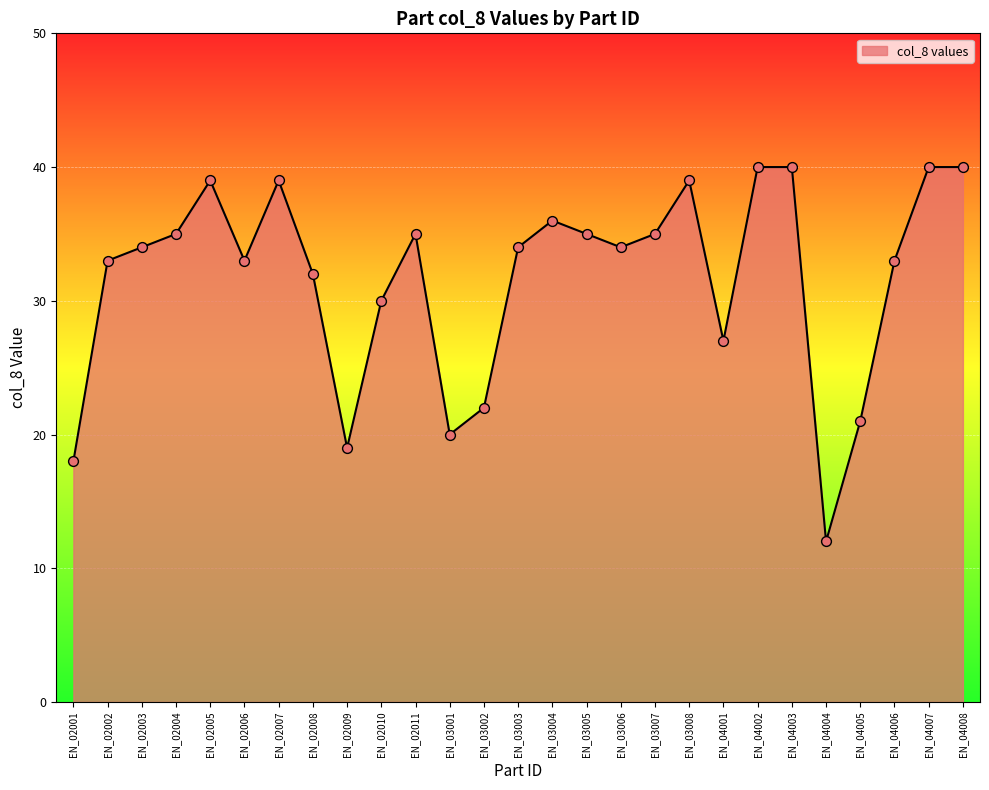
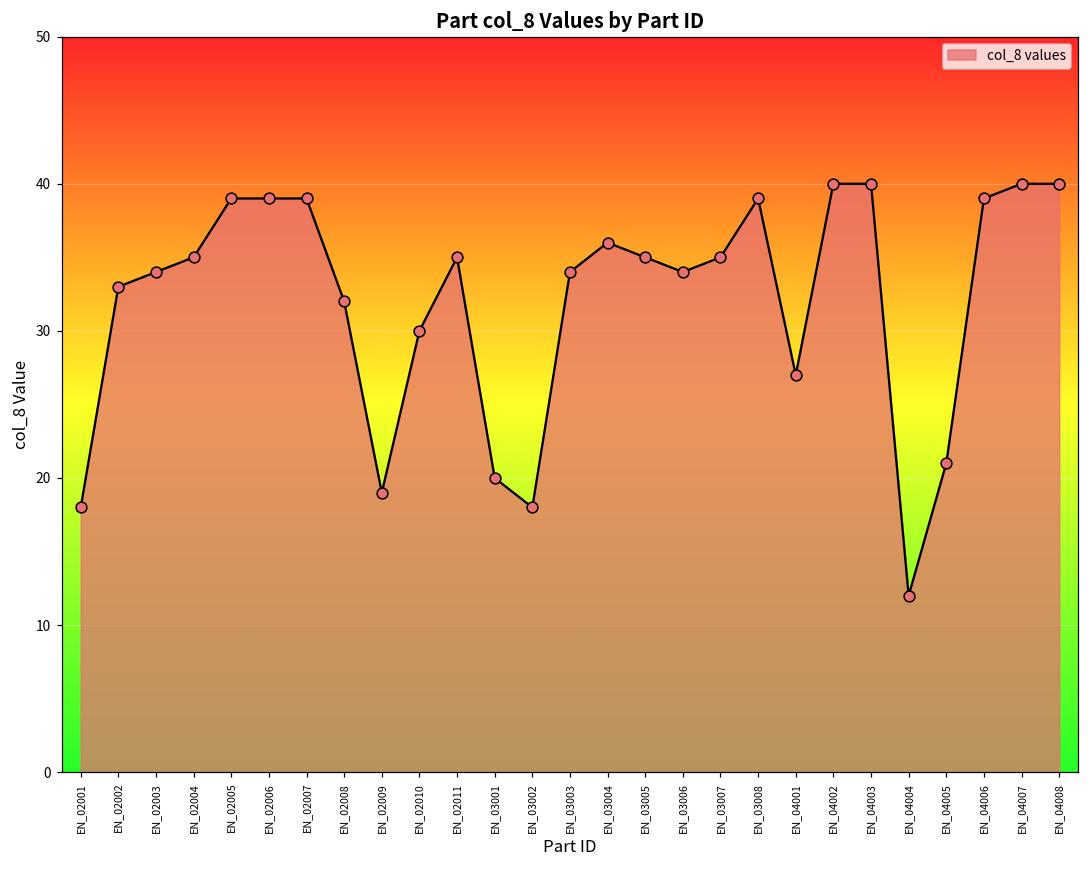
  {
    "EN_02001": 18,
    "EN_02002": 33,
    "EN_02003": 34,
    "EN_02004": 35,
    "EN_02005": 39,
-   "EN_02006": 33,
+   "EN_02006": 39,
    "EN_02007": 39,
    "EN_02008": 32,
    "EN_02009": 19,
    "EN_02010": 30,
    "EN_02011": 35,
    "EN_03001": 20,
-   "EN_03002": 22,
+   "EN_03002": 18,
    "EN_03003": 34,
    "EN_03004": 36,
    "EN_03005": 35,
    "EN_03006": 34,
    "EN_03007": 35,
    "EN_03008": 39,
    "EN_04001": 27,
    "EN_04002": 40,
    "EN_04003": 40,
    "EN_04004": 12,
    "EN_04005": 21,
-   "EN_04006": 33,
+   "EN_04006": 39,
    "EN_04007": 40,
    "EN_04008": 40
  }
